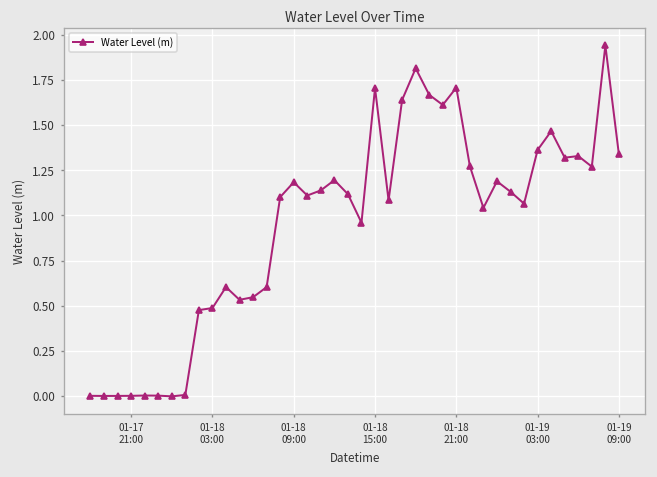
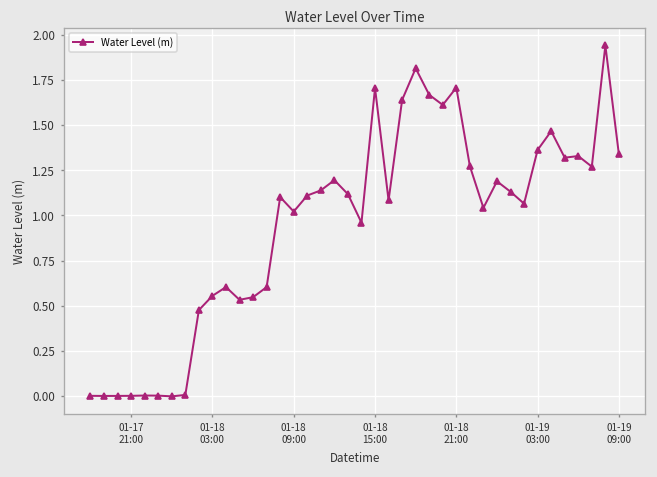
  {
    "01-17 21:00": 0.00,
-   "01-18 03:00": 0.49,
-   "01-18 09:00": 1.18,
+   "01-18 03:00": 0.55,
+   "01-18 09:00": 1.02,
    "01-18 15:00": 1.70,
    "01-18 21:00": 1.71,
    "01-19 03:00": 1.36,
    "01-19 09:00": 1.34
  }
